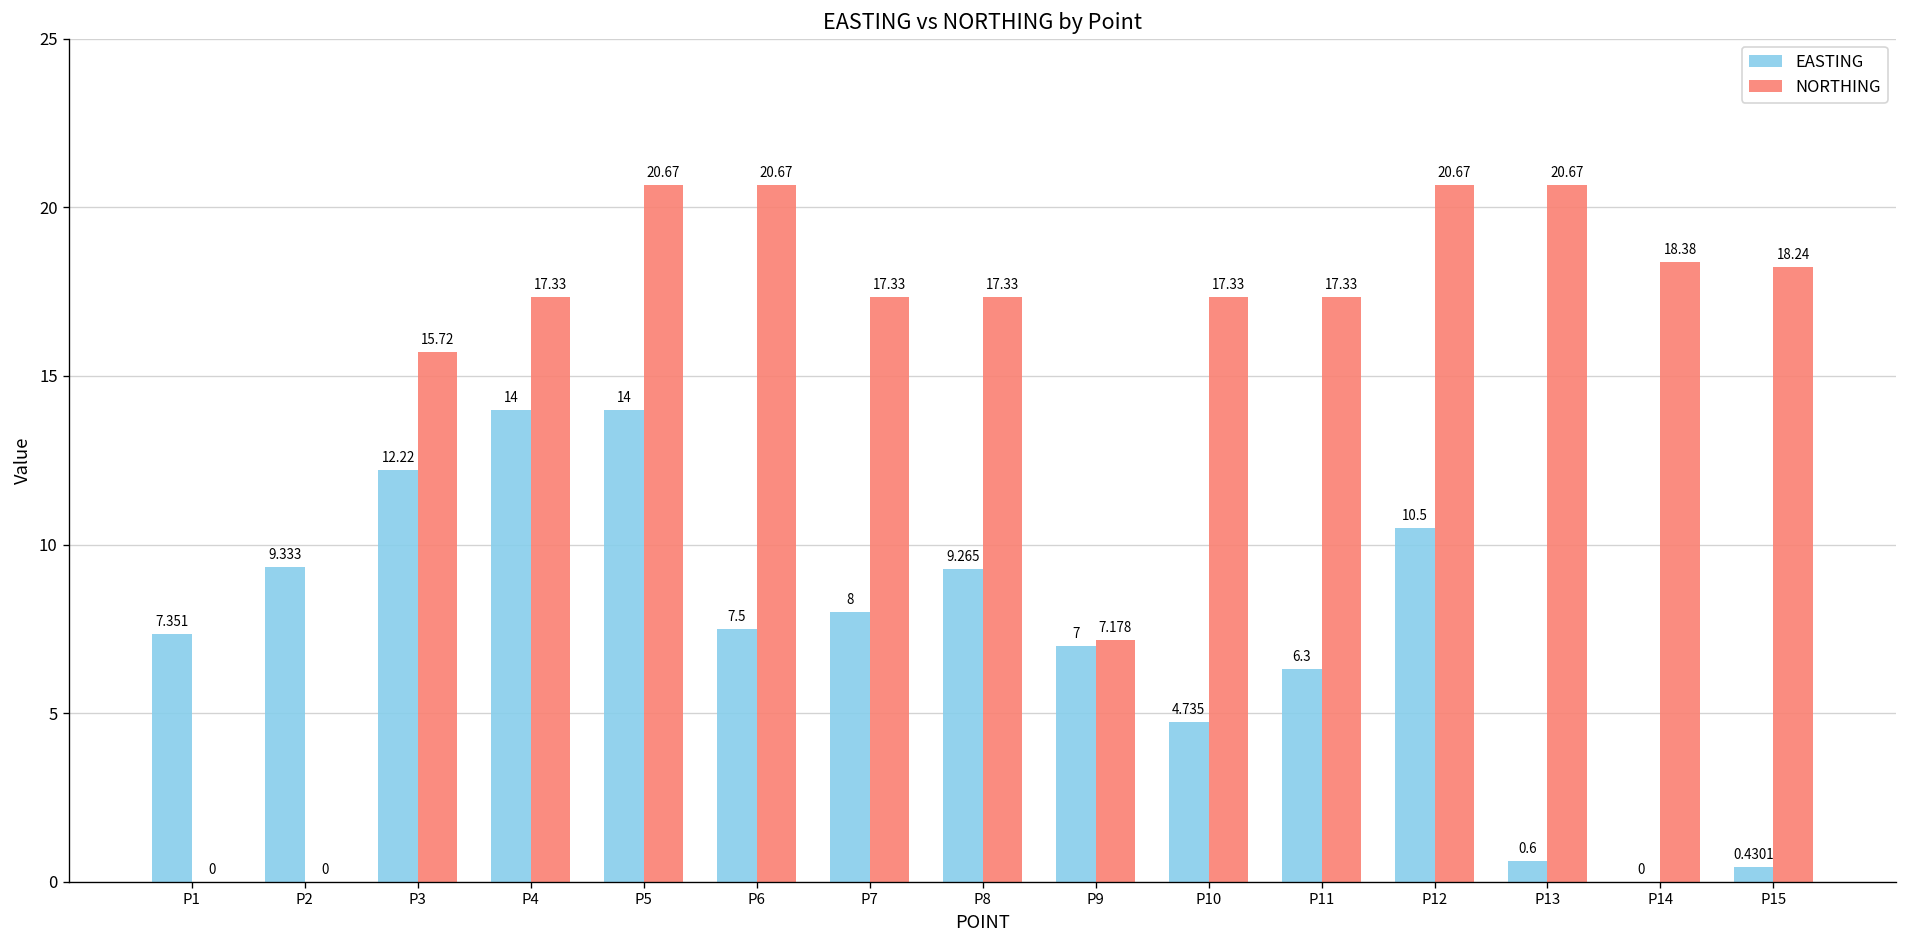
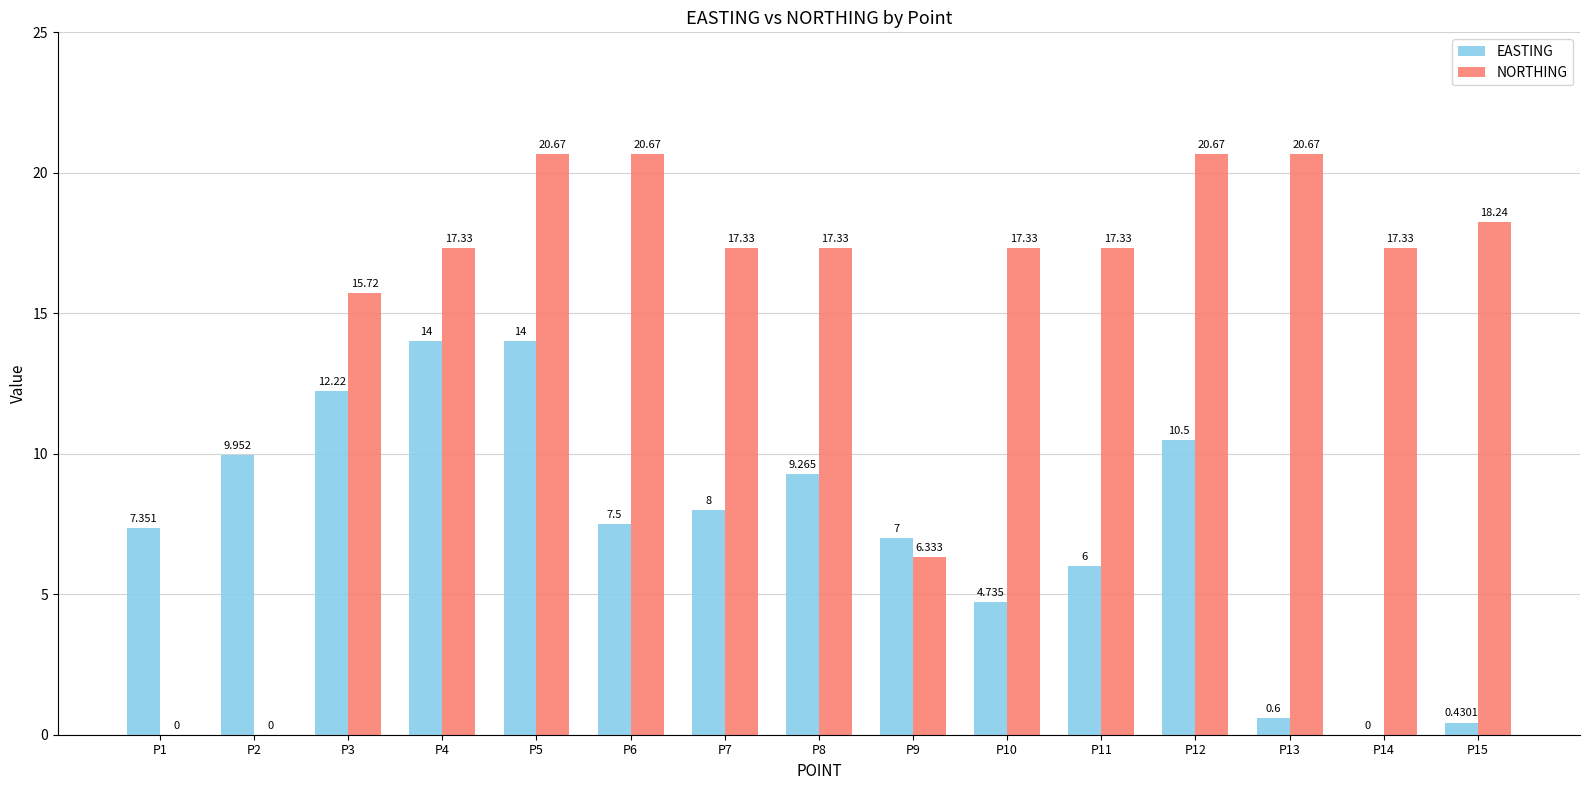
  {
    "EASTING": {
      "P1": 7.351,
-     "P2": 9.333,
+     "P2": 9.952,
      "P3": 12.22,
      "P4": 14,
      "P5": 14,
      "P6": 7.5,
      "P7": 8,
      "P8": 9.265,
      "P9": 7,
      "P10": 4.735,
-     "P11": 6.3,
+     "P11": 6,
      "P12": 10.5,
      "P13": 0.6,
      "P14": 0,
      "P15": 0.4301
    },
    "NORTHING": {
      "P1": 0,
      "P2": 0,
      "P3": 15.72,
      "P4": 17.33,
      "P5": 20.67,
      "P6": 20.67,
      "P7": 17.33,
      "P8": 17.33,
-     "P9": 7.178,
+     "P9": 6.333,
      "P10": 17.33,
      "P11": 17.33,
      "P12": 20.67,
      "P13": 20.67,
-     "P14": 18.38,
+     "P14": 17.33,
      "P15": 18.24
    }
  }
